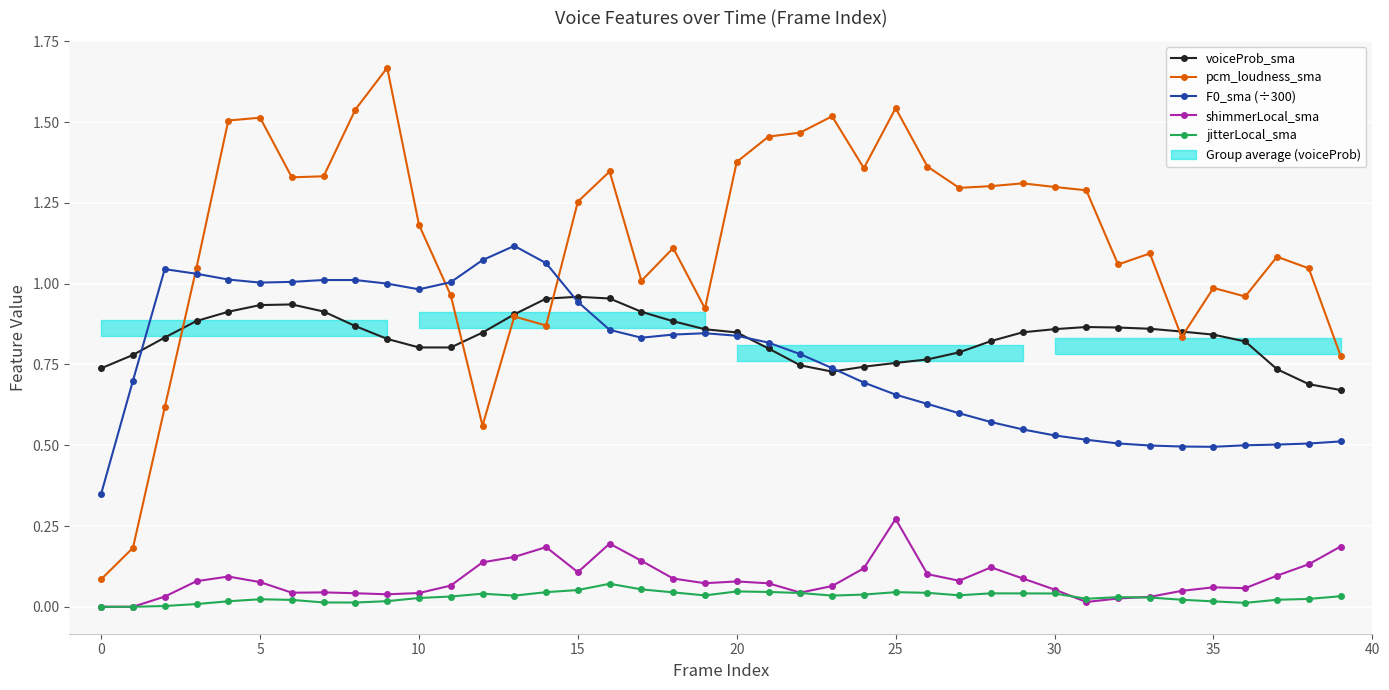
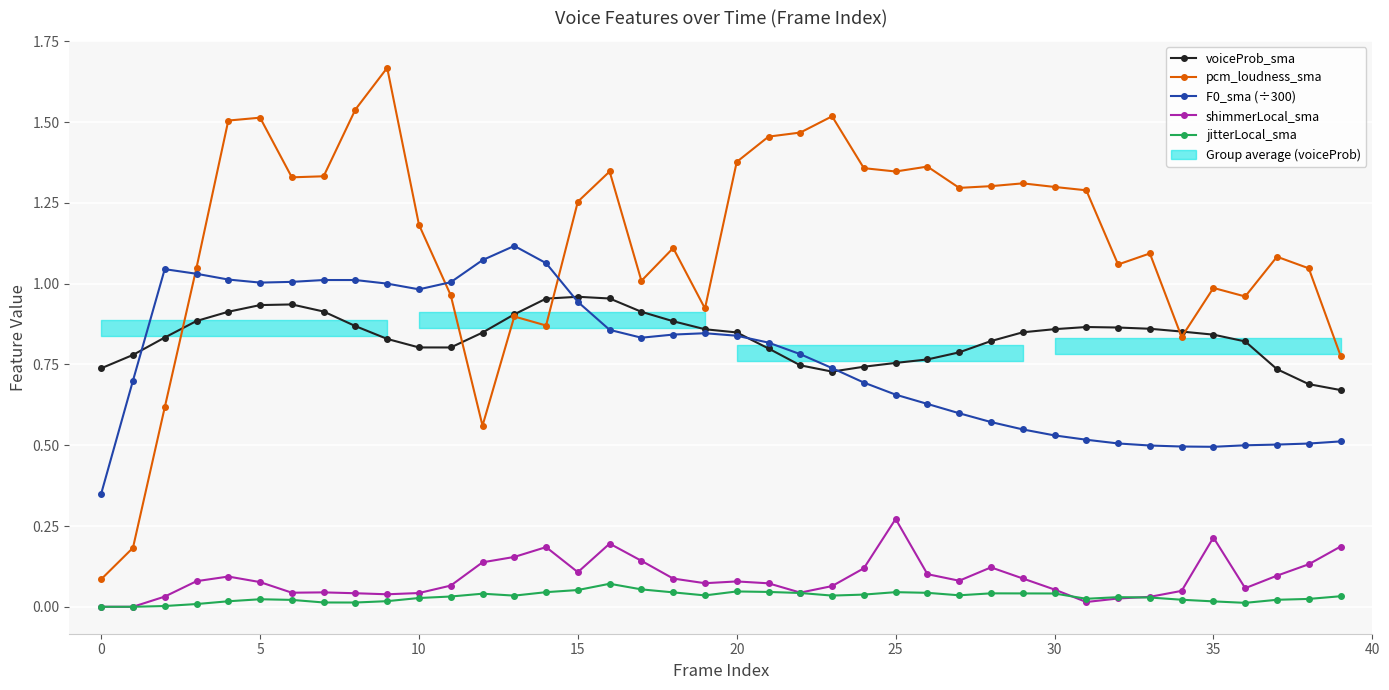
  {
    "voiceProb_sma": {
      "0": 0.74,
      "5": 0.93,
      "10": 0.80,
      "15": 0.96,
      "20": 0.85,
      "25": 0.75,
      "30": 0.86,
      "35": 0.84
    },
    "pcm_loudness_sma": {
      "0": 0.09,
      "5": 1.51,
      "10": 1.18,
      "15": 1.25,
      "20": 1.38,
-     "25": 1.54,
+     "25": 1.35,
      "30": 1.30,
      "35": 0.99
    },
    "F0_sma (÷300)": {
      "0": 0.35,
      "5": 1.00,
      "10": 0.98,
      "15": 0.94,
      "20": 0.84,
      "25": 0.66,
      "30": 0.53,
      "35": 0.50
    },
    "shimmerLocal_sma": {
      "5": 0.08,
      "10": 0.04,
      "15": 0.11,
      "20": 0.08,
      "25": 0.27,
      "30": 0.05,
-     "35": 0.06
+     "35": 0.21
    },
    "jitterLocal_sma": {
      "5": 0.02,
      "10": 0.03,
      "15": 0.05,
      "20": 0.05,
      "25": 0.05,
      "30": 0.04,
      "35": 0.02
    }
  }
